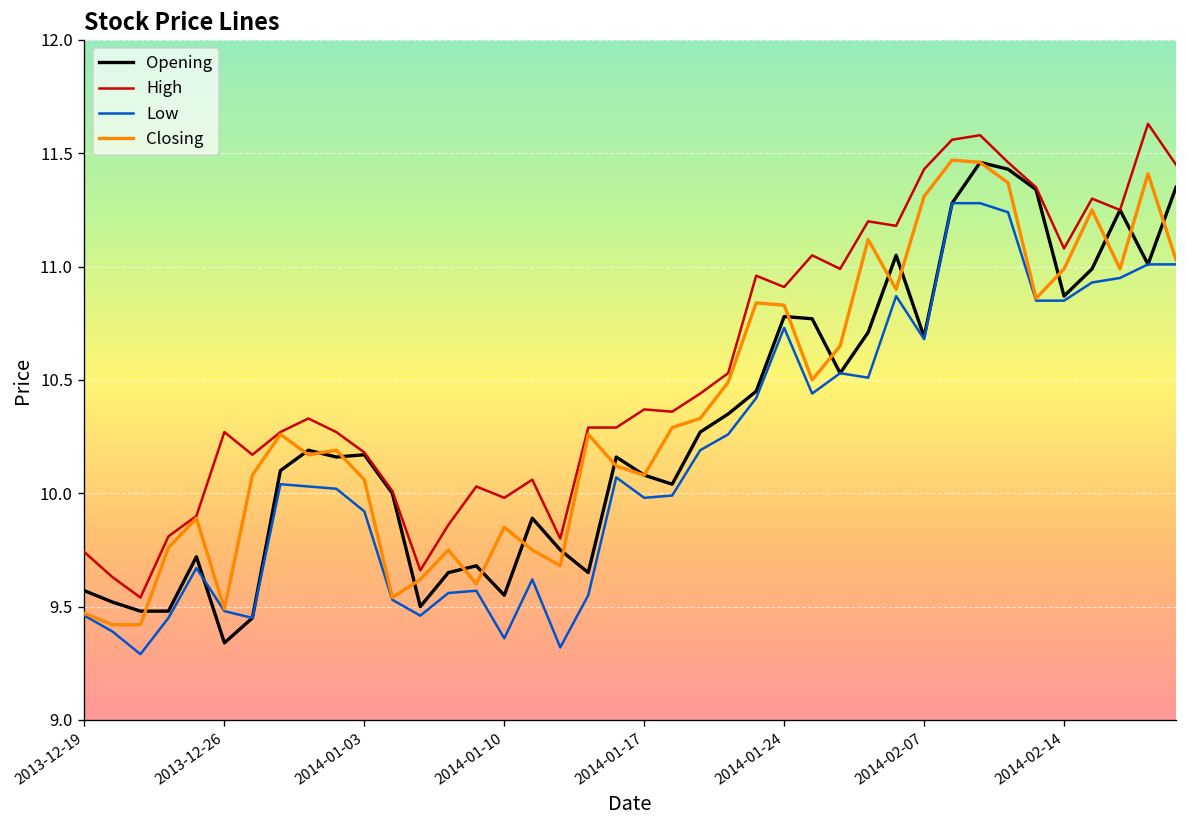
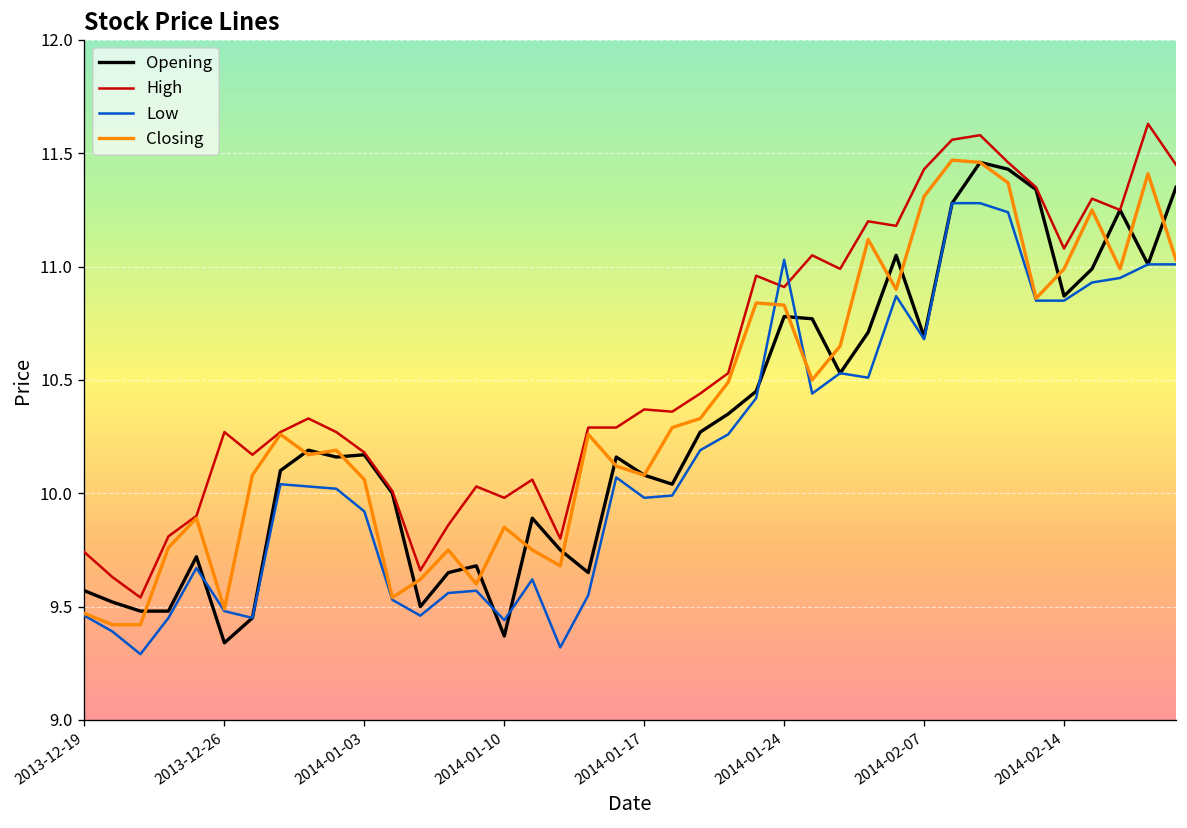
  {
    "Opening": {
      "2013-12-19": 9.57,
      "2013-12-26": 9.34,
-     "2014-01-10": 9.55,
+     "2014-01-10": 9.37,
      "2014-01-24": 10.78,
      "2014-02-14": 10.87
    },
    "High": {
      "2013-12-19": 9.74,
      "2013-12-26": 10.27,
      "2014-01-10": 9.98,
      "2014-01-17": 10.37,
      "2014-01-24": 10.91,
      "2014-02-07": 11.43,
      "2014-02-14": 11.08
    },
    "Low": {
      "2014-01-03": 9.92,
-     "2014-01-10": 9.36,
+     "2014-01-10": 9.44,
      "2014-01-17": 9.98,
-     "2014-01-24": 10.73,
+     "2014-01-24": 11.03,
      "2014-02-14": 10.85
    },
    "Closing": {
      "2014-01-03": 10.06,
      "2014-01-10": 9.85,
      "2014-01-24": 10.83,
      "2014-02-07": 11.31,
      "2014-02-14": 10.99
    }
  }
